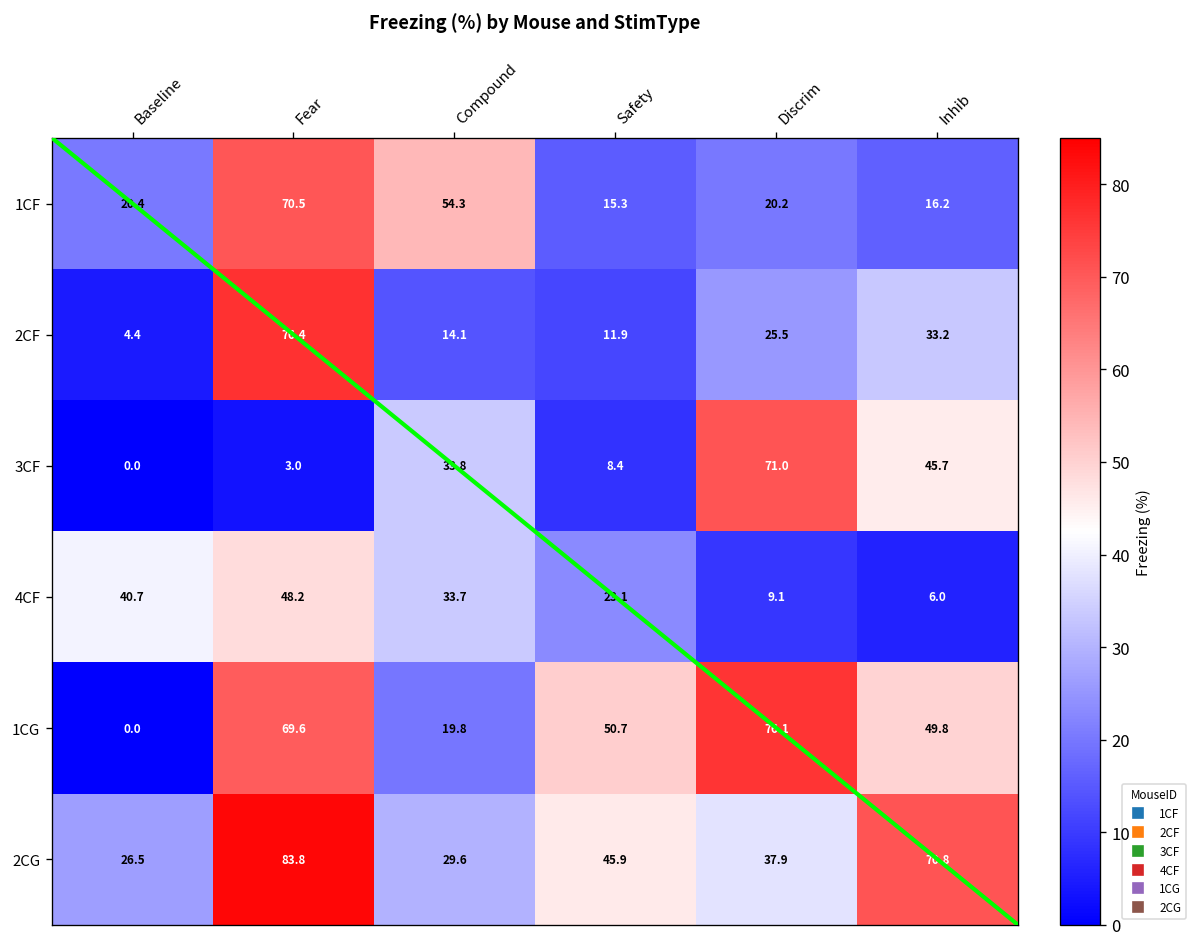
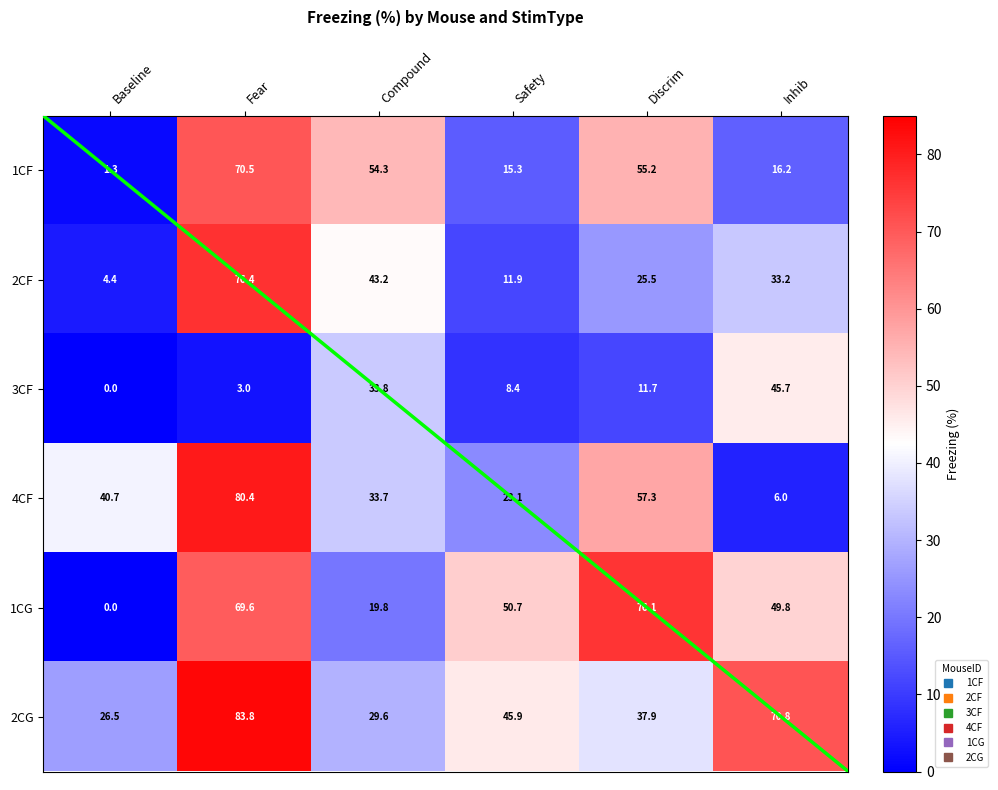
  {
    "1CF": {
-     "Baseline": 20.4,
+     "Baseline": 1.3,
      "Fear": 70.5,
      "Compound": 54.3,
      "Safety": 15.3,
-     "Discrim": 20.2,
+     "Discrim": 55.2,
      "Inhib": 16.2
    },
    "2CF": {
      "Baseline": 4.4,
-     "Compound": 14.1,
+     "Compound": 43.2,
      "Safety": 11.9,
      "Discrim": 25.5,
      "Inhib": 33.2
    },
    "3CF": {
      "Baseline": 0.0,
      "Fear": 3.0,
      "Safety": 8.4,
-     "Discrim": 71.0,
+     "Discrim": 11.7,
      "Inhib": 45.7
    },
    "4CF": {
      "Baseline": 40.7,
-     "Fear": 48.2,
+     "Fear": 80.4,
      "Compound": 33.7,
-     "Discrim": 9.1,
+     "Discrim": 57.3,
      "Inhib": 6.0
    },
    "1CG": {
      "Baseline": 0.0,
      "Fear": 69.6,
      "Compound": 19.8,
      "Safety": 50.7,
      "Inhib": 49.8
    },
    "2CG": {
      "Baseline": 26.5,
      "Fear": 83.8,
      "Compound": 29.6,
      "Safety": 45.9,
      "Discrim": 37.9
    }
  }
